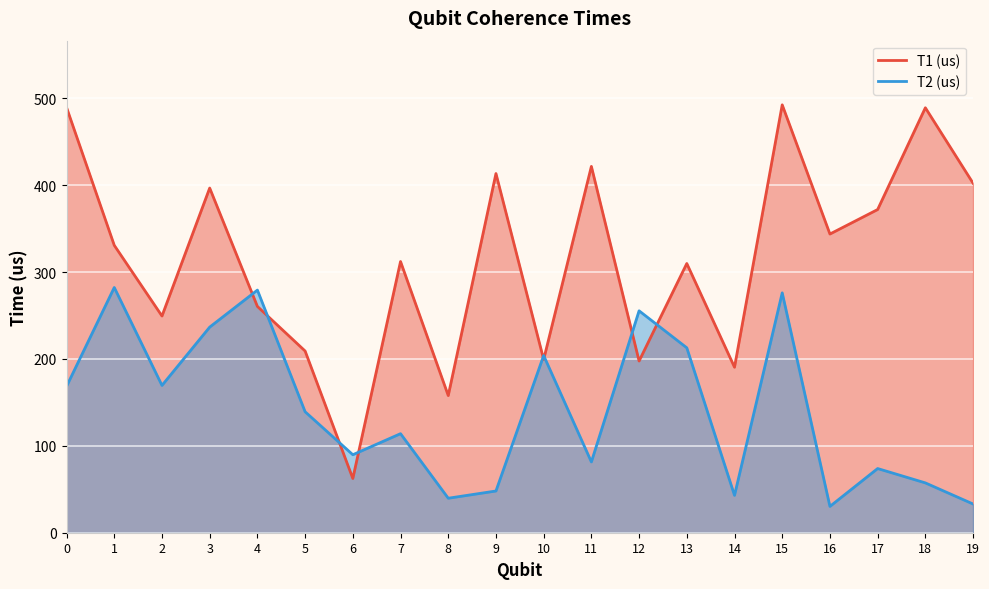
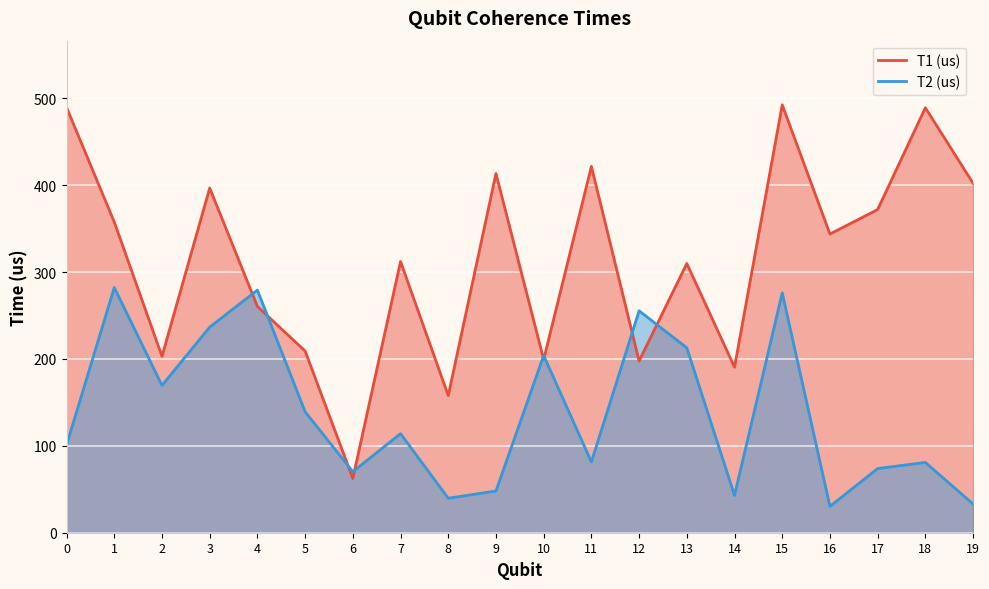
  {
    "T1 (us)": {
      "0": 490,
-     "1": 330,
-     "2": 250,
+     "1": 360,
+     "2": 200,
      "3": 400,
      "4": 260,
      "5": 210,
      "6": 60,
      "7": 310,
      "8": 160,
      "9": 410,
      "10": 200,
      "11": 420,
      "12": 200,
      "13": 310,
      "14": 190,
      "15": 490,
      "16": 340,
      "17": 370,
      "18": 490,
      "19": 400
    },
    "T2 (us)": {
-     "0": 170,
+     "0": 100,
      "1": 280,
      "2": 170,
      "3": 240,
      "4": 280,
      "5": 140,
-     "6": 90,
+     "6": 70,
      "7": 110,
      "8": 40,
      "9": 50,
      "10": 200,
      "11": 80,
      "12": 260,
      "13": 210,
      "14": 40,
      "15": 280,
      "16": 30,
      "17": 70,
-     "18": 60,
+     "18": 80,
      "19": 30
    }
  }
